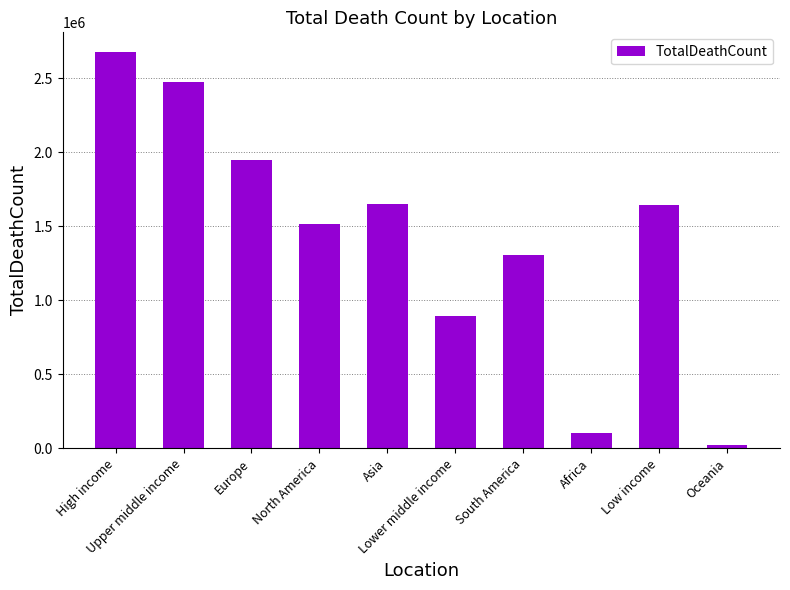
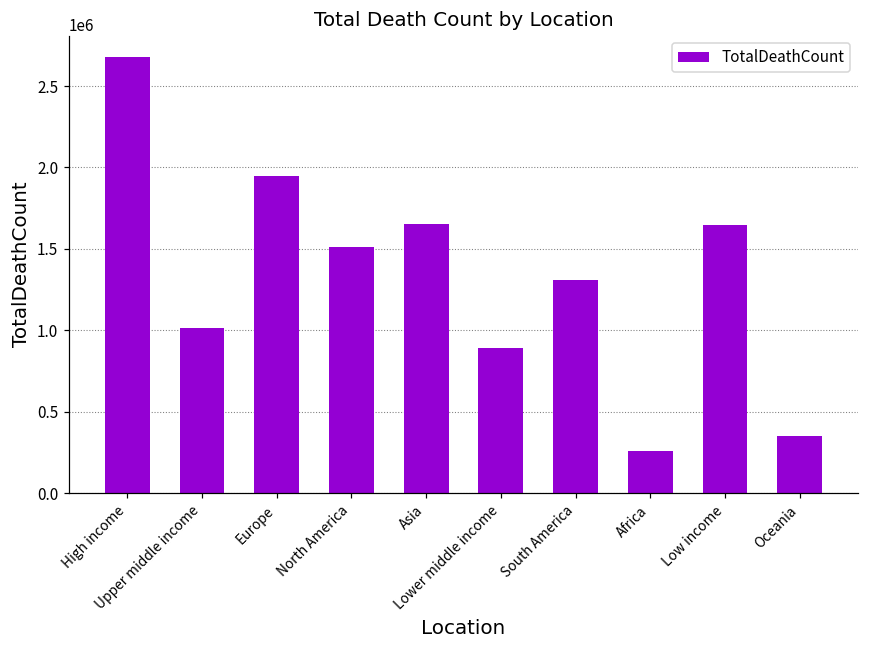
  {
    "High income": 2680000,
-   "Upper middle income": 2470000,
+   "Upper middle income": 1010000,
    "Europe": 1950000,
    "North America": 1510000,
    "Asia": 1650000,
    "Lower middle income": 890000,
    "South America": 1310000,
-   "Africa": 100000,
+   "Africa": 260000,
    "Low income": 1640000,
-   "Oceania": 20000
+   "Oceania": 350000
  }
